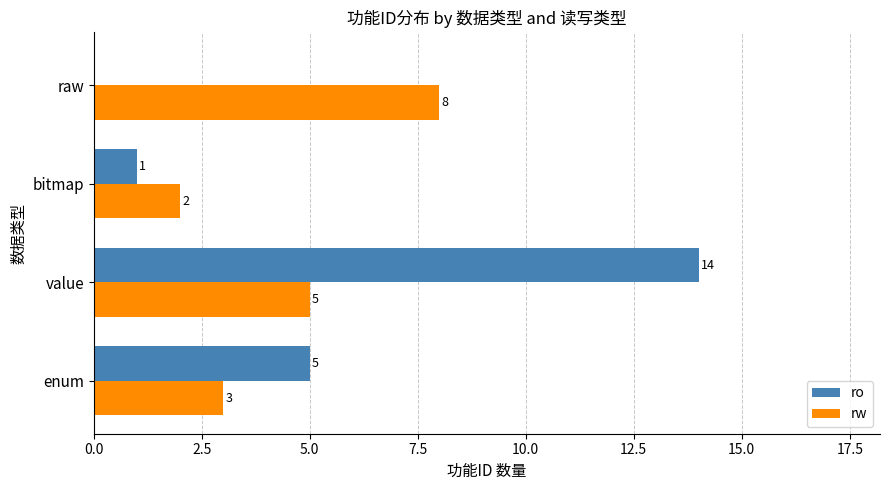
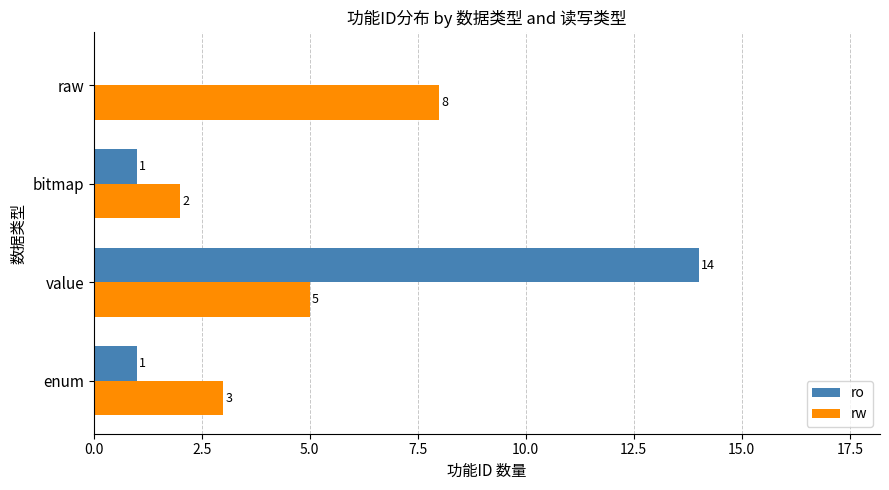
  {
    "ro": {
      "bitmap": 1,
      "value": 14,
-     "enum": 5
+     "enum": 1
    },
    "rw": {
      "raw": 8,
      "bitmap": 2,
      "value": 5,
      "enum": 3
    }
  }
